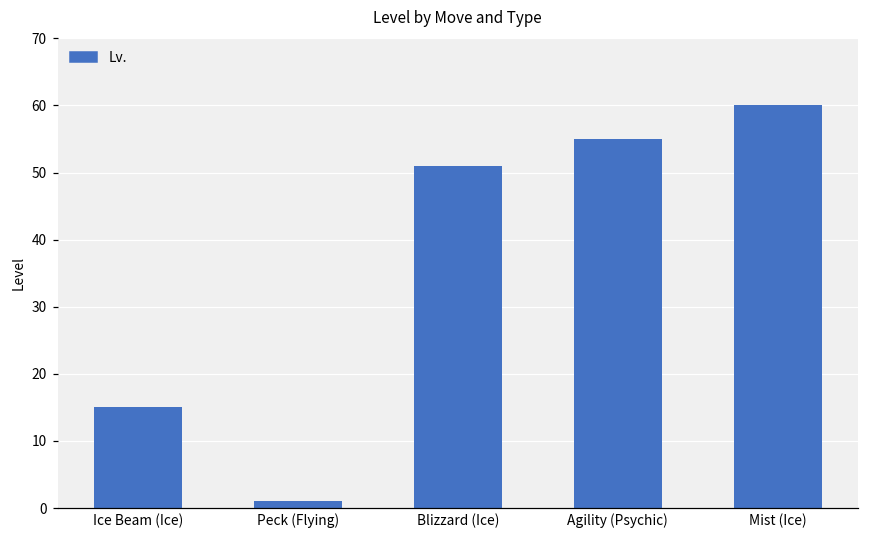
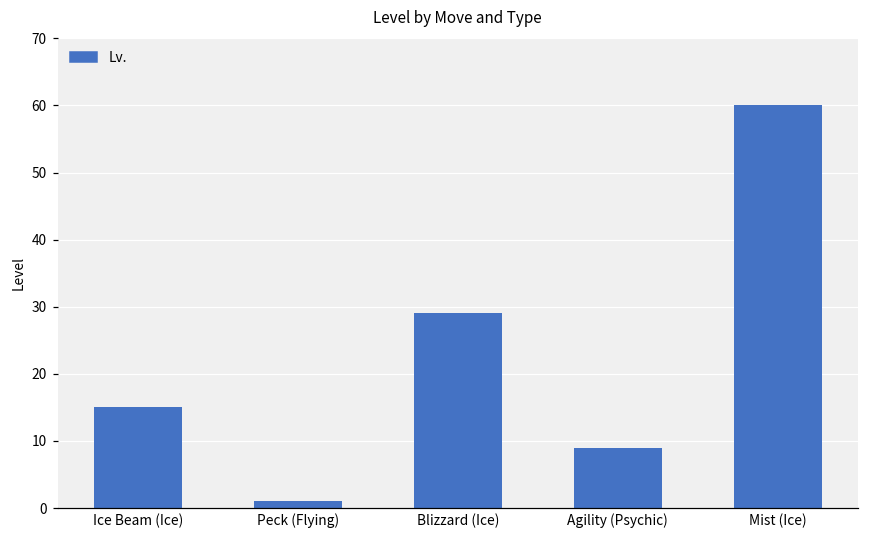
  {
    "Ice Beam (Ice)": 15,
    "Peck (Flying)": 1,
-   "Blizzard (Ice)": 51,
-   "Agility (Psychic)": 55,
+   "Blizzard (Ice)": 29,
+   "Agility (Psychic)": 9,
    "Mist (Ice)": 60
  }
